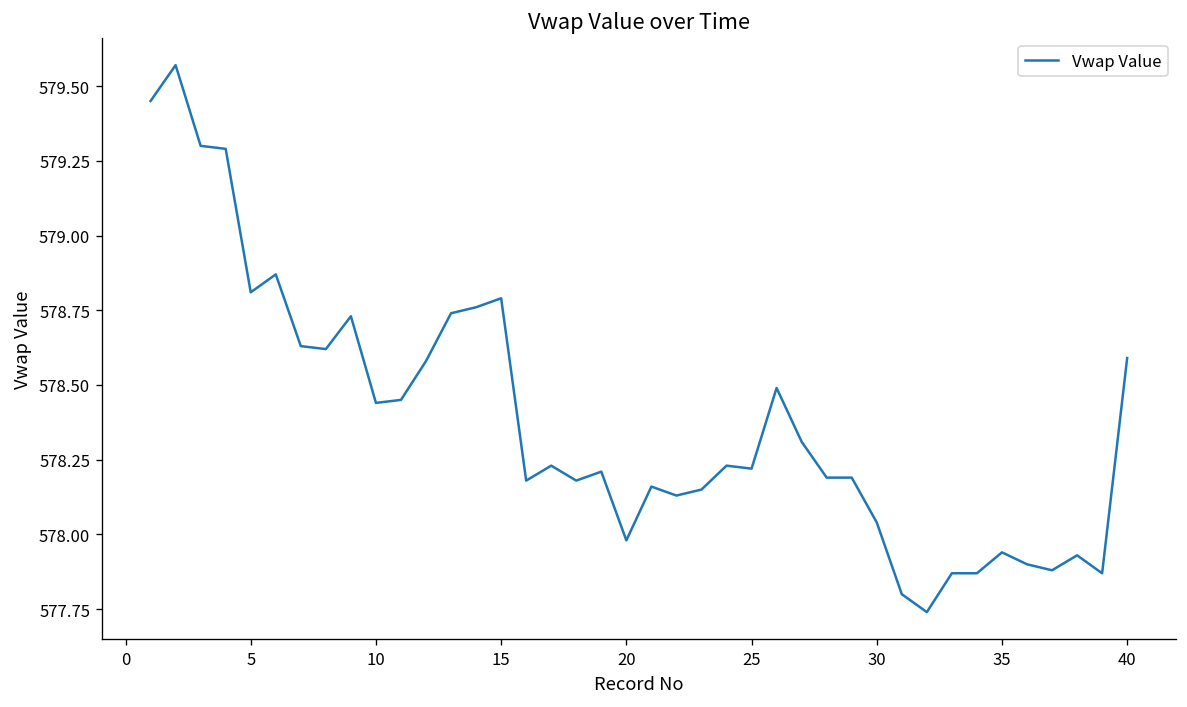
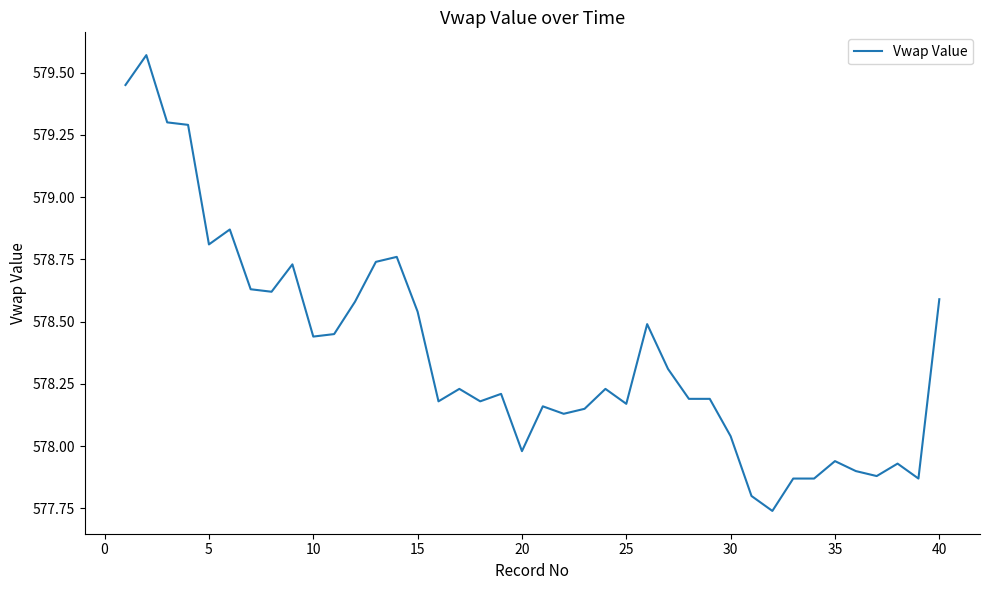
  {
    "5": 578.81,
    "10": 578.44,
-   "15": 578.79,
+   "15": 578.54,
    "20": 577.98,
-   "25": 578.22,
+   "25": 578.17,
    "30": 578.04,
    "35": 577.94,
    "40": 578.59
  }
